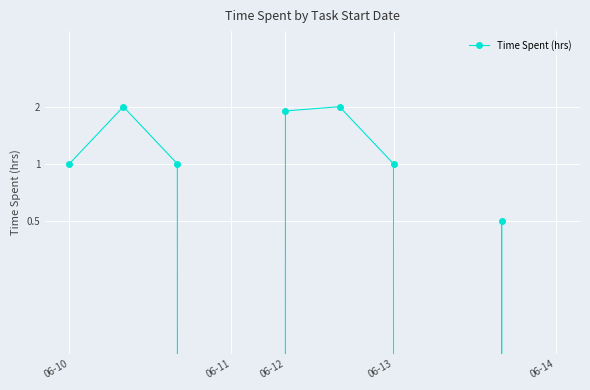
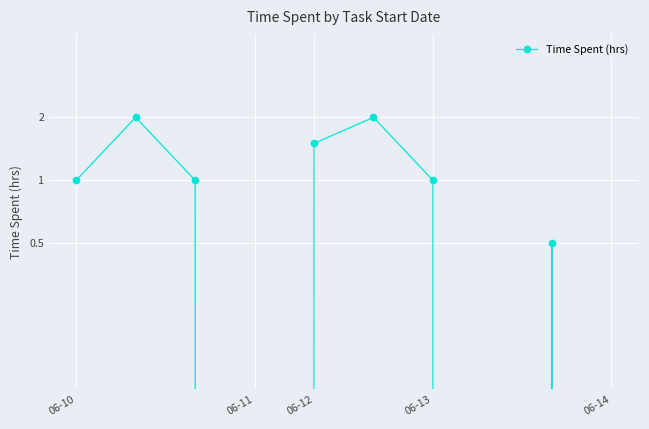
  {
    "06-10": 1.0,
-   "06-12": 1.9,
+   "06-12": 1.5,
    "06-13": 1.0
  }
